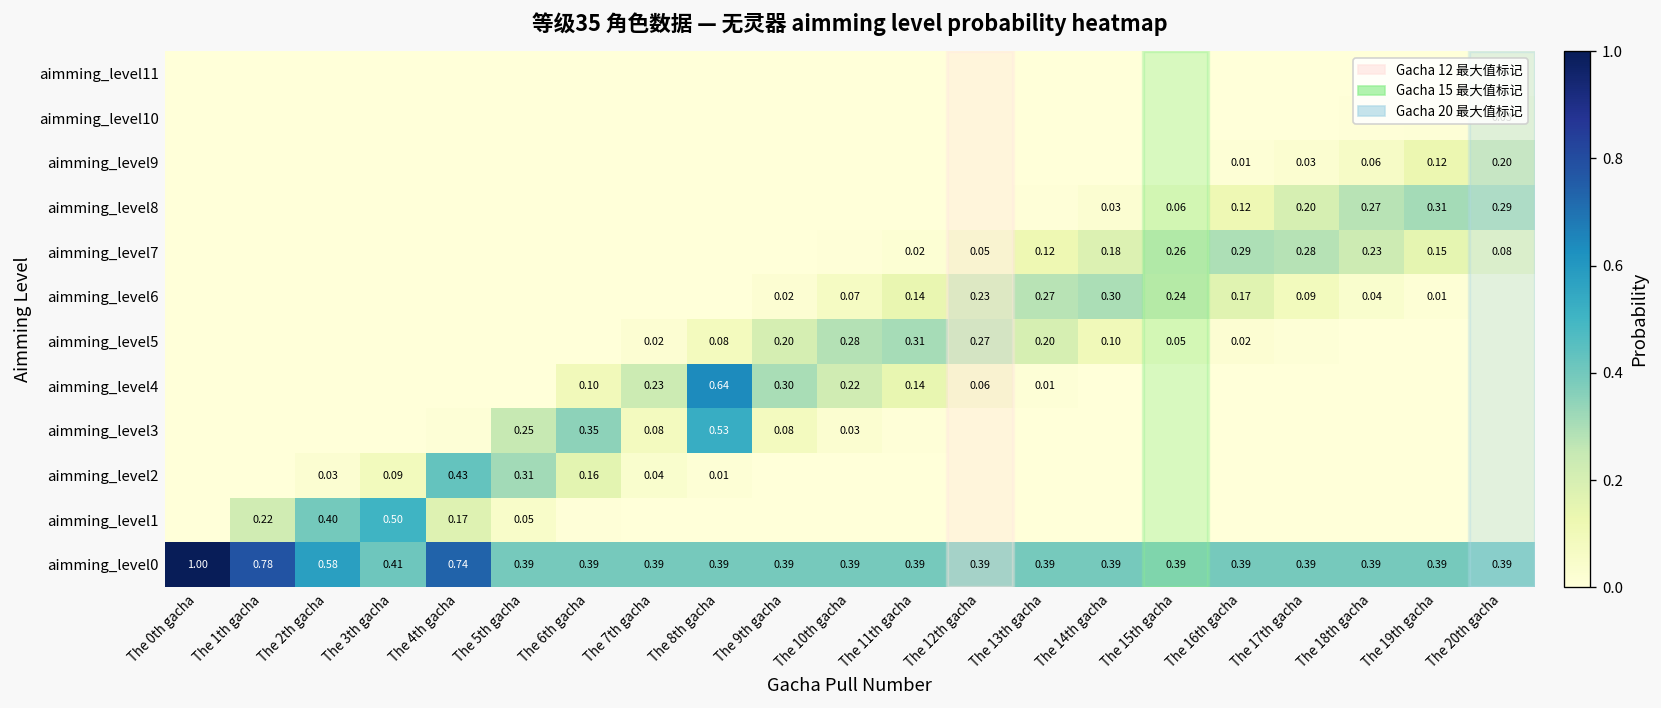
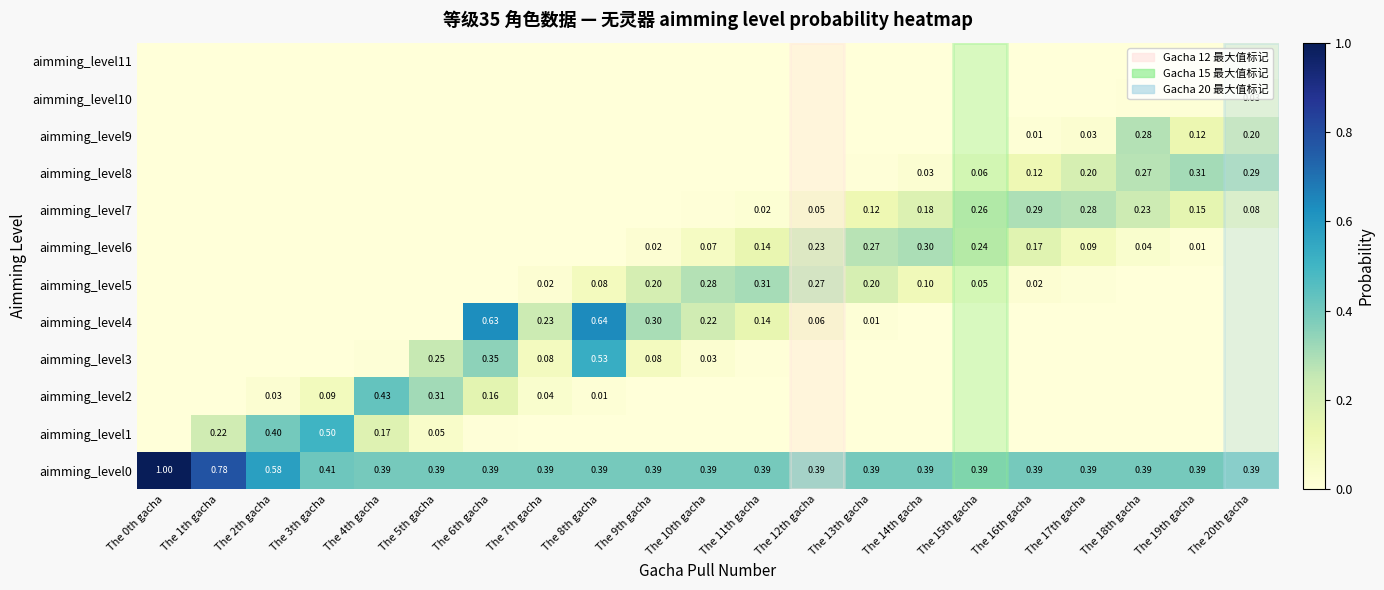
  {
    "aimming_level9": {
      "The 16th gacha": 0.01,
      "The 17th gacha": 0.03,
-     "The 18th gacha": 0.06,
+     "The 18th gacha": 0.28,
      "The 19th gacha": 0.12,
      "The 20th gacha": 0.20
    },
    "aimming_level8": {
      "The 14th gacha": 0.03,
      "The 15th gacha": 0.06,
      "The 16th gacha": 0.12,
      "The 17th gacha": 0.20,
      "The 18th gacha": 0.27,
      "The 19th gacha": 0.31,
      "The 20th gacha": 0.29
    },
    "aimming_level7": {
      "The 11th gacha": 0.02,
      "The 12th gacha": 0.05,
      "The 13th gacha": 0.12,
      "The 14th gacha": 0.18,
      "The 15th gacha": 0.26,
      "The 16th gacha": 0.29,
      "The 17th gacha": 0.28,
      "The 18th gacha": 0.23,
      "The 19th gacha": 0.15,
      "The 20th gacha": 0.08
    },
    "aimming_level6": {
      "The 9th gacha": 0.02,
      "The 10th gacha": 0.07,
      "The 11th gacha": 0.14,
      "The 12th gacha": 0.23,
      "The 13th gacha": 0.27,
      "The 14th gacha": 0.30,
      "The 15th gacha": 0.24,
      "The 16th gacha": 0.17,
      "The 17th gacha": 0.09,
      "The 18th gacha": 0.04,
      "The 19th gacha": 0.01
    },
    "aimming_level5": {
      "The 7th gacha": 0.02,
      "The 8th gacha": 0.08,
      "The 9th gacha": 0.20,
      "The 10th gacha": 0.28,
      "The 11th gacha": 0.31,
      "The 12th gacha": 0.27,
      "The 13th gacha": 0.20,
      "The 14th gacha": 0.10,
      "The 15th gacha": 0.05,
      "The 16th gacha": 0.02
    },
    "aimming_level4": {
-     "The 6th gacha": 0.10,
+     "The 6th gacha": 0.63,
      "The 7th gacha": 0.23,
      "The 8th gacha": 0.64,
      "The 9th gacha": 0.30,
      "The 10th gacha": 0.22,
      "The 11th gacha": 0.14,
      "The 12th gacha": 0.06,
      "The 13th gacha": 0.01
    },
    "aimming_level3": {
      "The 5th gacha": 0.25,
      "The 6th gacha": 0.35,
      "The 7th gacha": 0.08,
      "The 8th gacha": 0.53,
      "The 9th gacha": 0.08,
      "The 10th gacha": 0.03
    },
    "aimming_level2": {
      "The 2th gacha": 0.03,
      "The 3th gacha": 0.09,
      "The 4th gacha": 0.43,
      "The 5th gacha": 0.31,
      "The 6th gacha": 0.16,
      "The 7th gacha": 0.04,
      "The 8th gacha": 0.01
    },
    "aimming_level1": {
      "The 1th gacha": 0.22,
      "The 2th gacha": 0.40,
      "The 3th gacha": 0.50,
      "The 4th gacha": 0.17,
      "The 5th gacha": 0.05
    },
    "aimming_level0": {
      "The 0th gacha": 1.00,
      "The 1th gacha": 0.78,
      "The 2th gacha": 0.58,
      "The 3th gacha": 0.41,
-     "The 4th gacha": 0.74,
+     "The 4th gacha": 0.39,
      "The 5th gacha": 0.39,
      "The 6th gacha": 0.39,
      "The 7th gacha": 0.39,
      "The 8th gacha": 0.39,
      "The 9th gacha": 0.39,
      "The 10th gacha": 0.39,
      "The 11th gacha": 0.39,
      "The 12th gacha": 0.39,
      "The 13th gacha": 0.39,
      "The 14th gacha": 0.39,
      "The 15th gacha": 0.39,
      "The 16th gacha": 0.39,
      "The 17th gacha": 0.39,
      "The 18th gacha": 0.39,
      "The 19th gacha": 0.39,
      "The 20th gacha": 0.39
    }
  }
